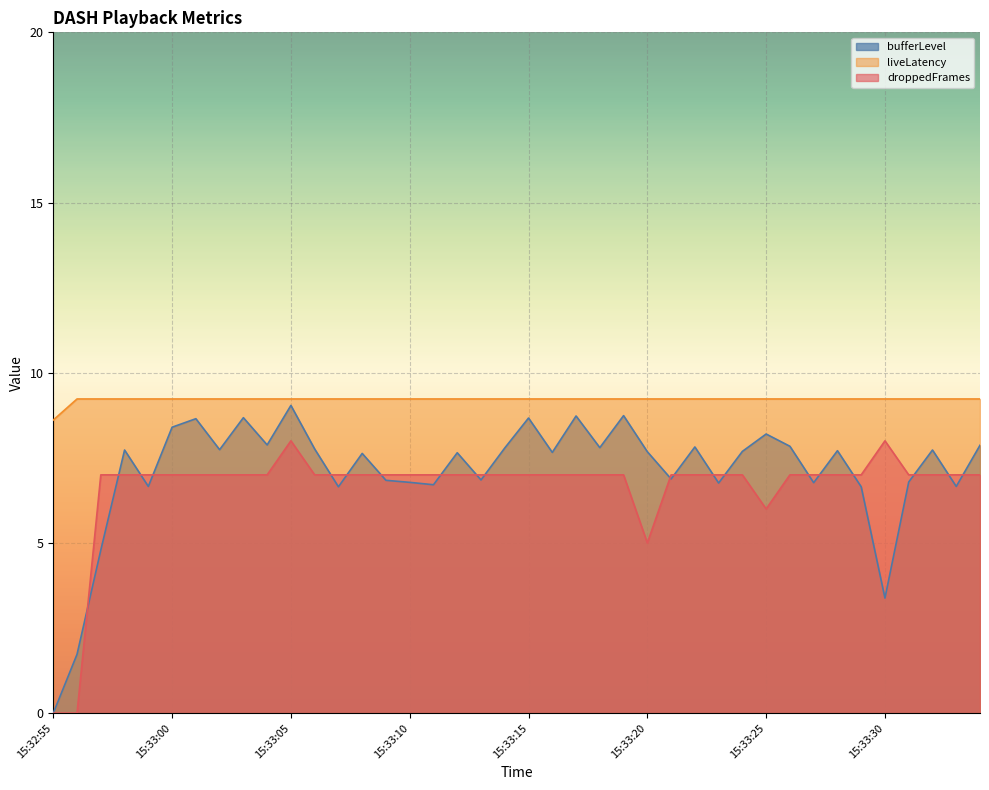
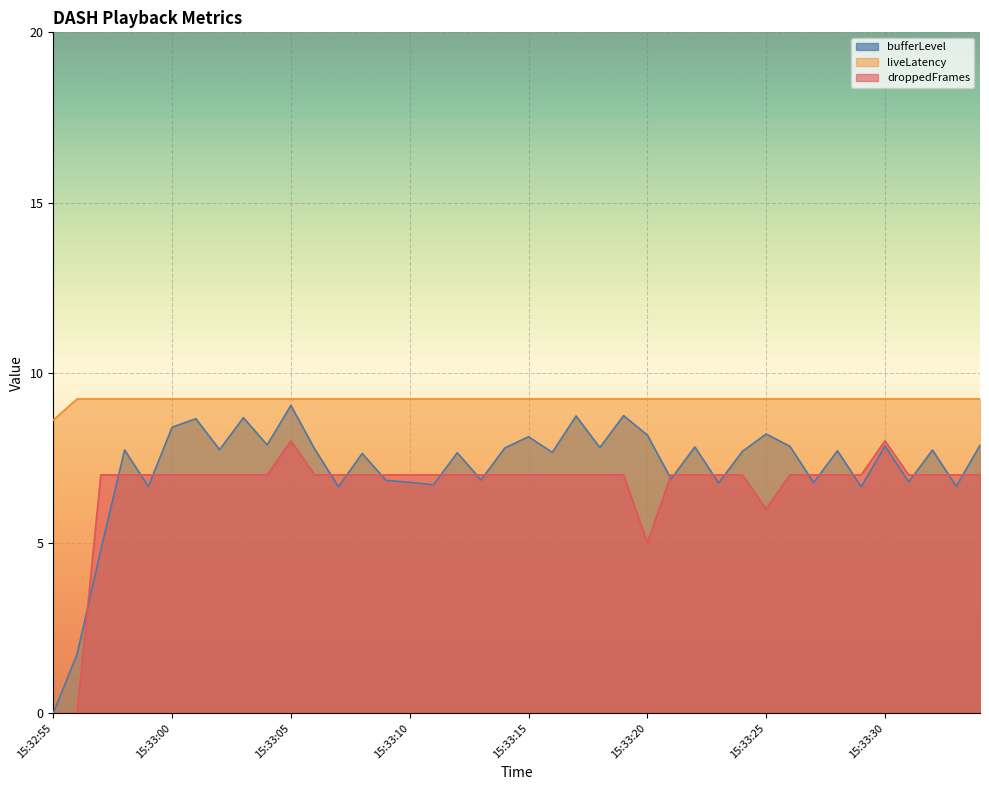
  {
    "bufferLevel": {
      "15:33:00": 8.4,
      "15:33:05": 9.0,
      "15:33:10": 6.8,
-     "15:33:15": 8.7,
-     "15:33:20": 7.7,
+     "15:33:15": 8.1,
+     "15:33:20": 8.2,
      "15:33:25": 8.2,
-     "15:33:30": 3.4
+     "15:33:30": 7.9
    },
    "liveLatency": {
      "15:32:55": 8.6,
      "15:33:00": 9.2,
      "15:33:05": 9.2,
      "15:33:10": 9.2,
      "15:33:15": 9.2,
      "15:33:20": 9.2,
      "15:33:25": 9.2,
      "15:33:30": 9.2
    },
    "droppedFrames": {
      "15:33:00": 7.0,
      "15:33:05": 8.0,
      "15:33:10": 7.0,
      "15:33:15": 7.0,
      "15:33:20": 5.0,
      "15:33:25": 6.0,
      "15:33:30": 8.0
    }
  }
